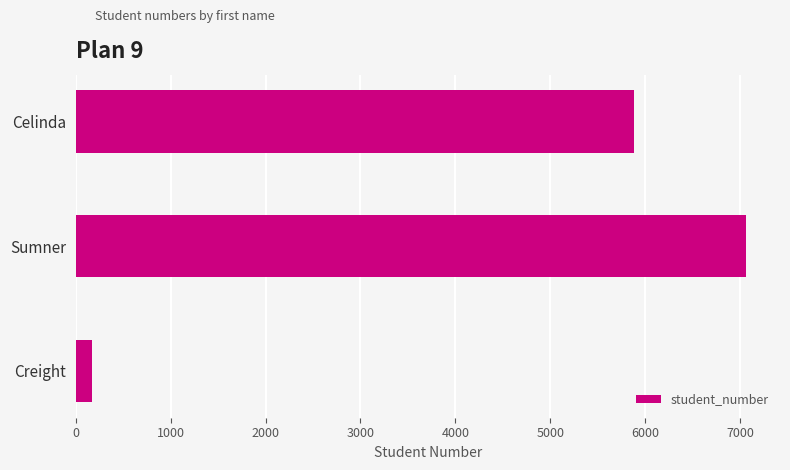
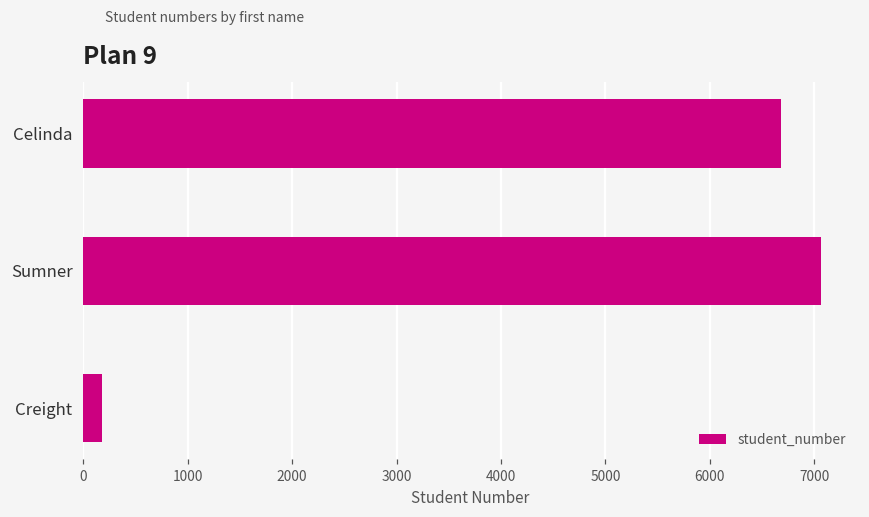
  {
-   "Celinda": 5900,
+   "Celinda": 6700,
    "Sumner": 7100,
    "Creight": 200
  }
